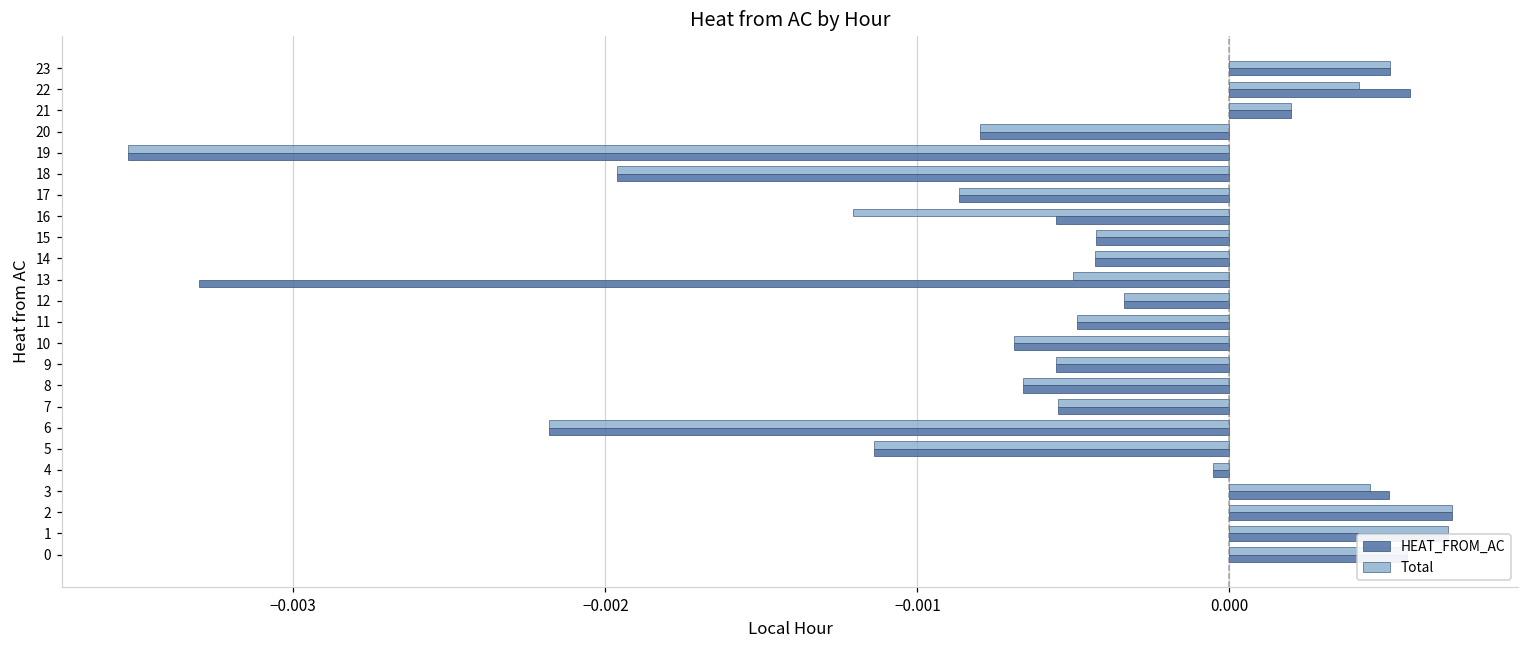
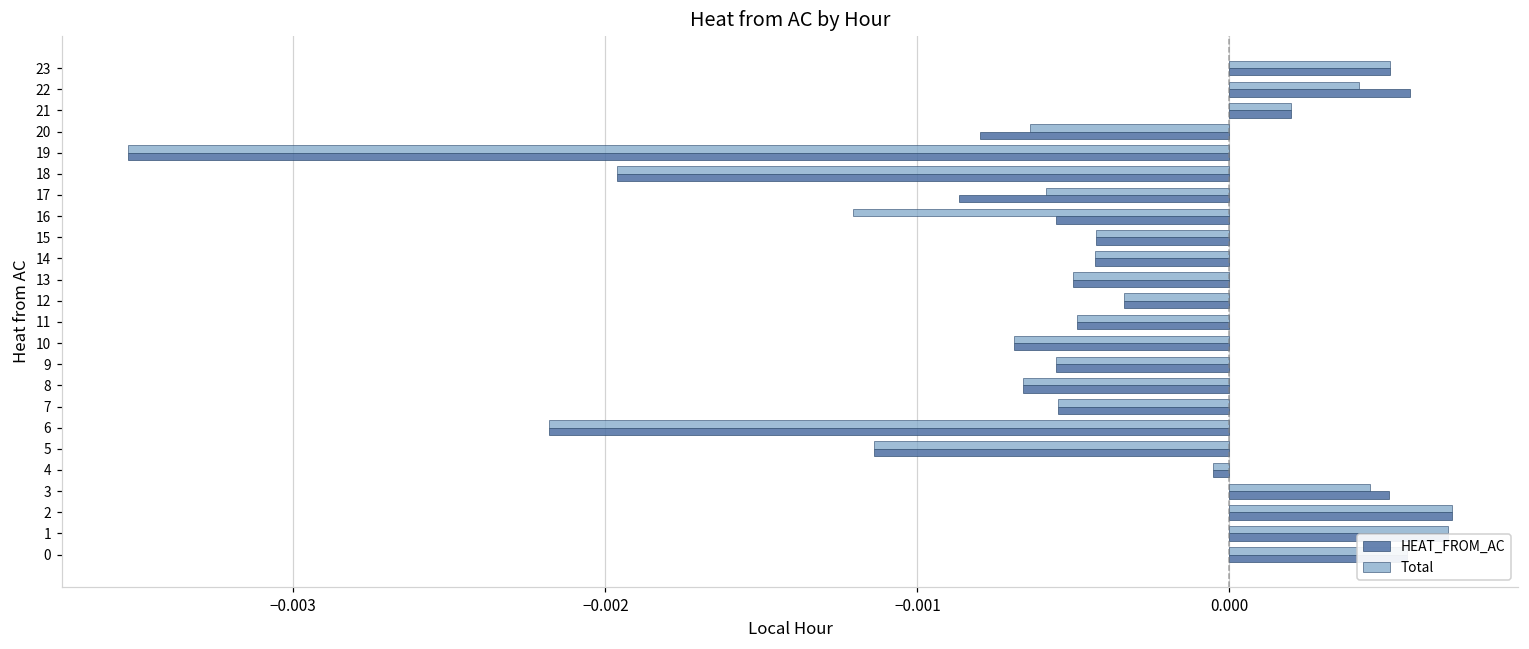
  {
    "HEAT_FROM_AC": {
      "23": 0.00052,
      "22": 0.00058,
      "21": 0.00020,
      "20": -0.00080,
      "19": -0.00353,
      "18": -0.00196,
      "17": -0.00086,
      "16": -0.00055,
      "15": -0.00043,
      "14": -0.00043,
-     "13": -0.00330,
+     "13": -0.00050,
      "12": -0.00034,
      "11": -0.00049,
      "10": -0.00069,
      "9": -0.00055,
      "8": -0.00066,
      "7": -0.00055,
      "6": -0.00218,
      "5": -0.00114,
      "4": -0.00005,
      "3": 0.00051,
      "2": 0.00071
    },
    "Total": {
      "23": 0.00052,
      "22": 0.00042,
      "21": 0.00020,
-     "20": -0.00080,
+     "20": -0.00064,
      "19": -0.00353,
      "18": -0.00196,
-     "17": -0.00086,
+     "17": -0.00059,
      "16": -0.00121,
      "15": -0.00043,
      "14": -0.00043,
      "13": -0.00050,
      "12": -0.00034,
      "11": -0.00049,
      "10": -0.00069,
      "9": -0.00055,
      "8": -0.00066,
      "7": -0.00055,
      "6": -0.00218,
      "5": -0.00114,
      "4": -0.00005,
      "3": 0.00045,
      "2": 0.00071,
      "1": 0.00070
    }
  }
